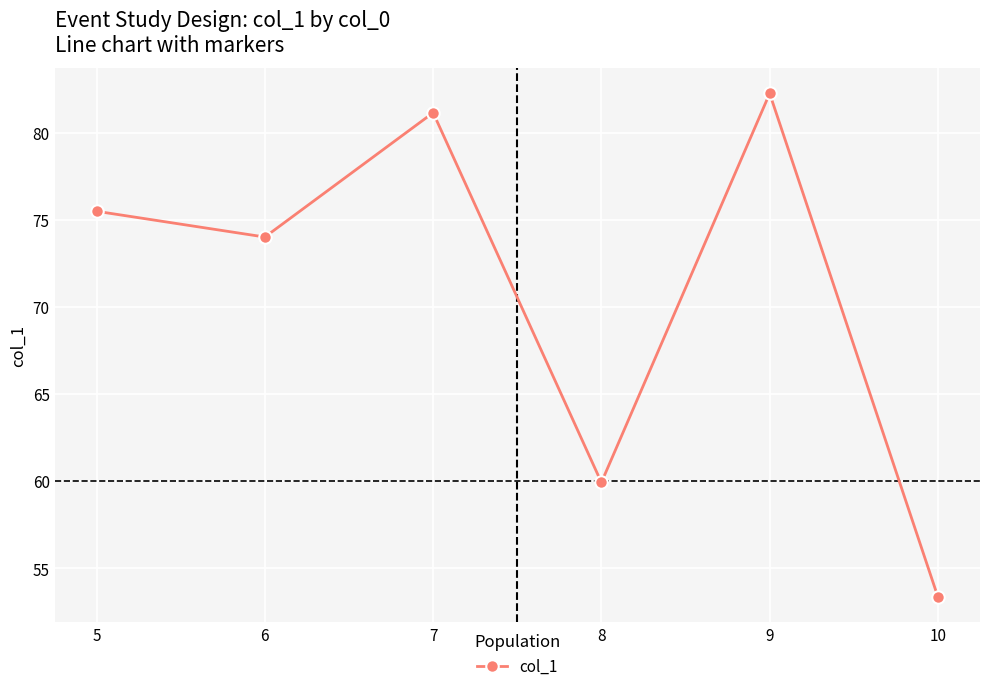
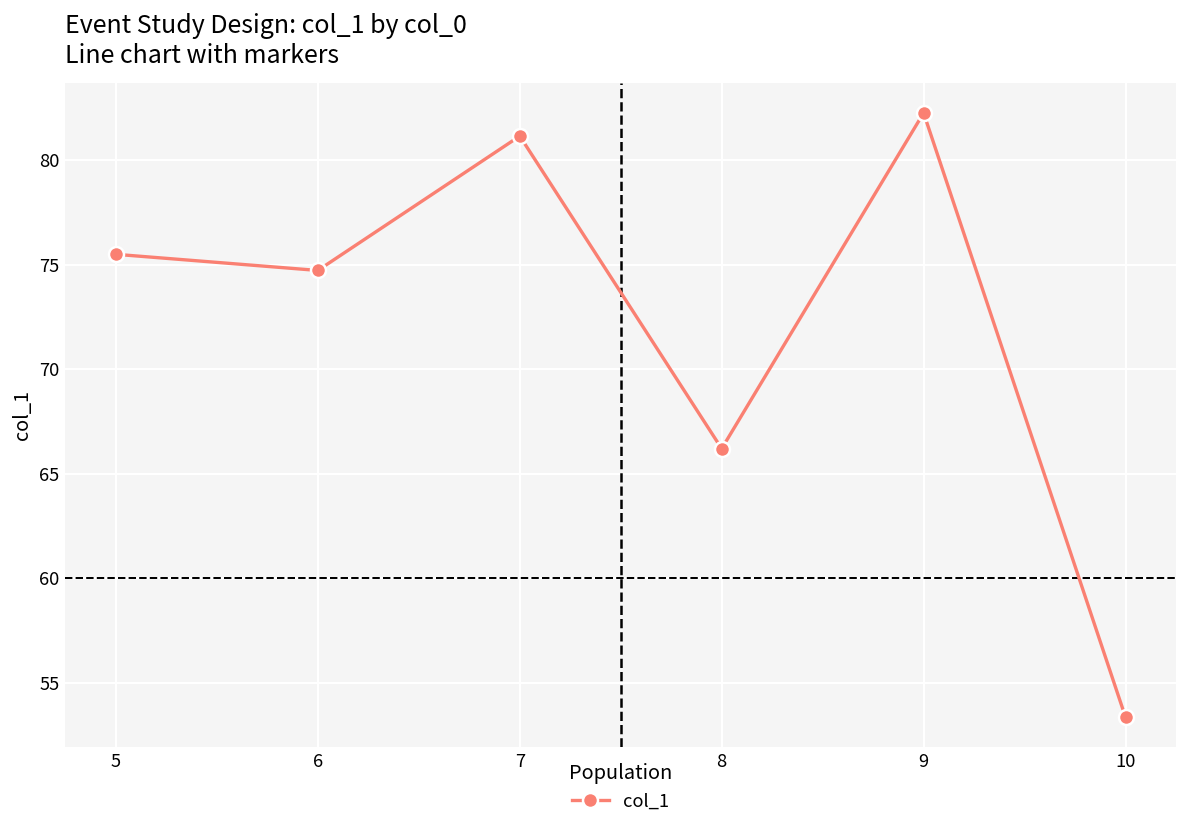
  {
    "5": 75.5,
-   "6": 74.0,
+   "6": 74.7,
    "7": 81.1,
-   "8": 59.9,
+   "8": 66.2,
    "9": 82.2,
    "10": 53.4
  }
